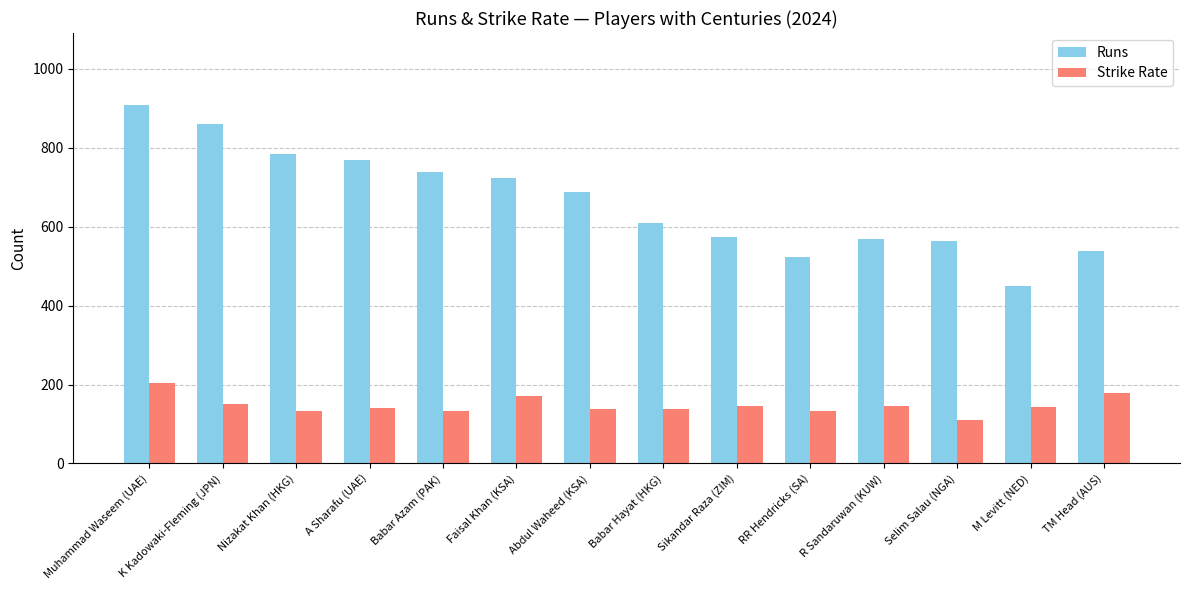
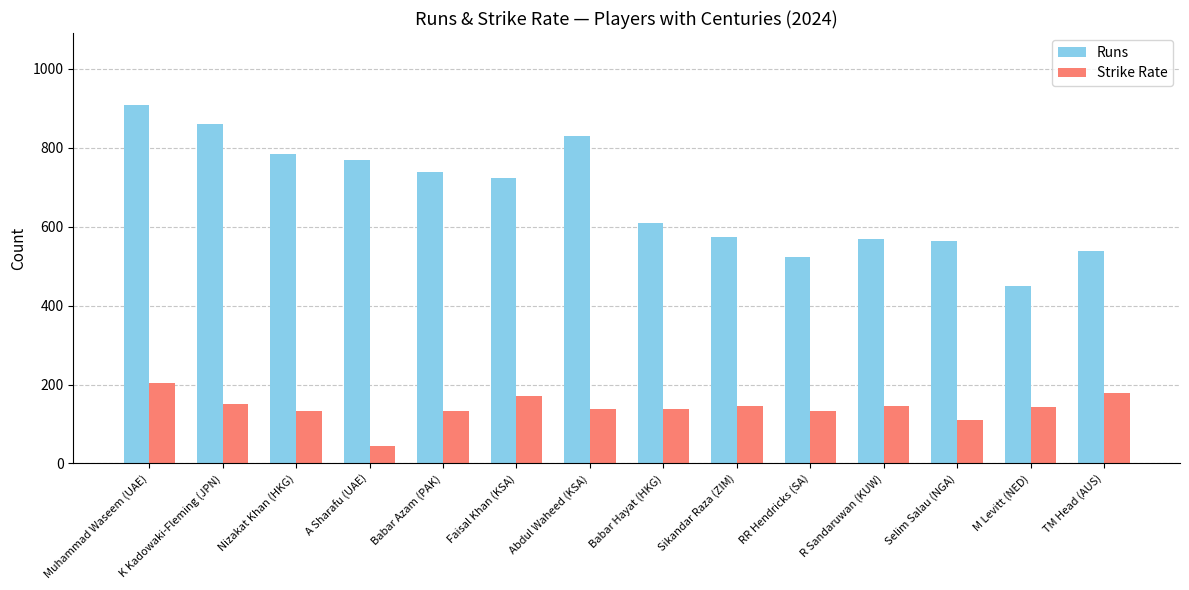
  {
    "Runs": {
      "Muhammad Waseem (UAE)": 910,
      "K Kadowaki-Fleming (JPN)": 860,
      "Nizakat Khan (HKG)": 780,
      "A Sharafu (UAE)": 770,
      "Babar Azam (PAK)": 740,
      "Faisal Khan (KSA)": 720,
-     "Abdul Waheed (KSA)": 690,
+     "Abdul Waheed (KSA)": 830,
      "Babar Hayat (HKG)": 610,
      "Sikandar Raza (ZIM)": 570,
      "RR Hendricks (SA)": 520,
      "R Sandaruwan (KUW)": 570,
      "Selim Salau (NGA)": 570,
      "M Levitt (NED)": 450,
      "TM Head (AUS)": 540
    },
    "Strike Rate": {
      "Muhammad Waseem (UAE)": 200,
      "K Kadowaki-Fleming (JPN)": 150,
      "Nizakat Khan (HKG)": 130,
-     "A Sharafu (UAE)": 140,
+     "A Sharafu (UAE)": 40,
      "Babar Azam (PAK)": 130,
      "Faisal Khan (KSA)": 170,
      "Abdul Waheed (KSA)": 140,
      "Babar Hayat (HKG)": 140,
      "Sikandar Raza (ZIM)": 150,
      "RR Hendricks (SA)": 130,
      "R Sandaruwan (KUW)": 140,
      "Selim Salau (NGA)": 110,
      "M Levitt (NED)": 140,
      "TM Head (AUS)": 180
    }
  }
